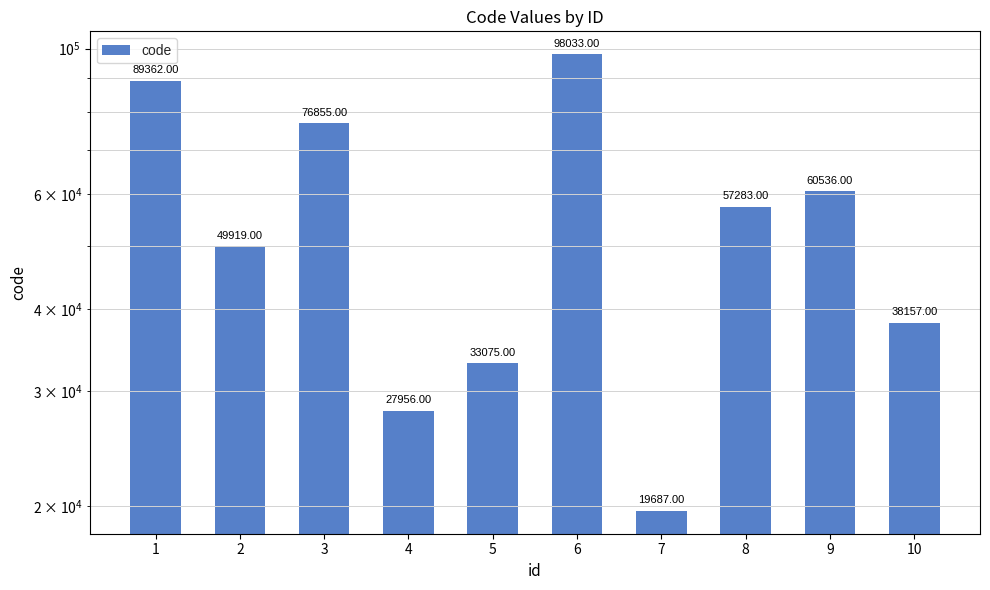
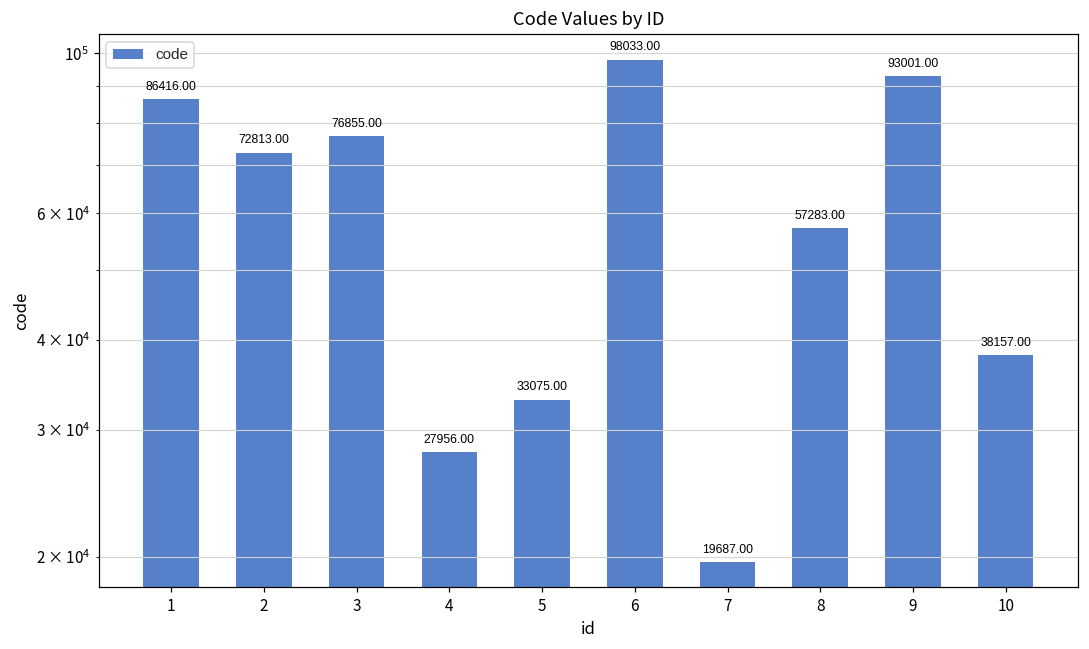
  {
-   "1": 89362.00,
-   "2": 49919.00,
+   "1": 86416.00,
+   "2": 72813.00,
    "3": 76855.00,
    "4": 27956.00,
    "5": 33075.00,
    "6": 98033.00,
    "7": 19687.00,
    "8": 57283.00,
-   "9": 60536.00,
+   "9": 93001.00,
    "10": 38157.00
  }
